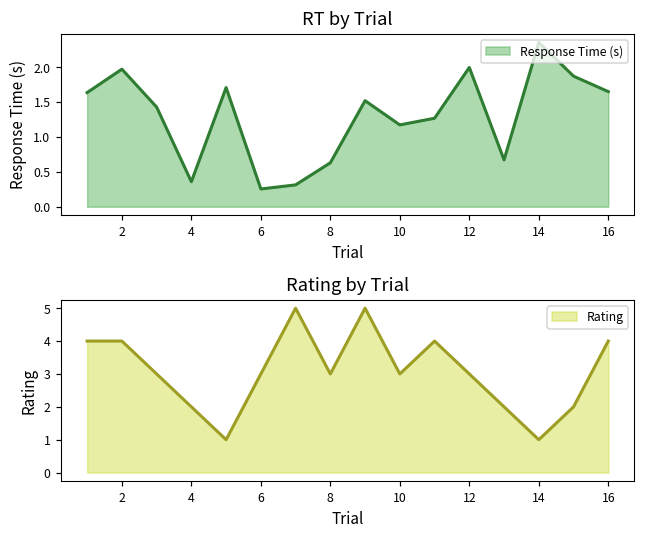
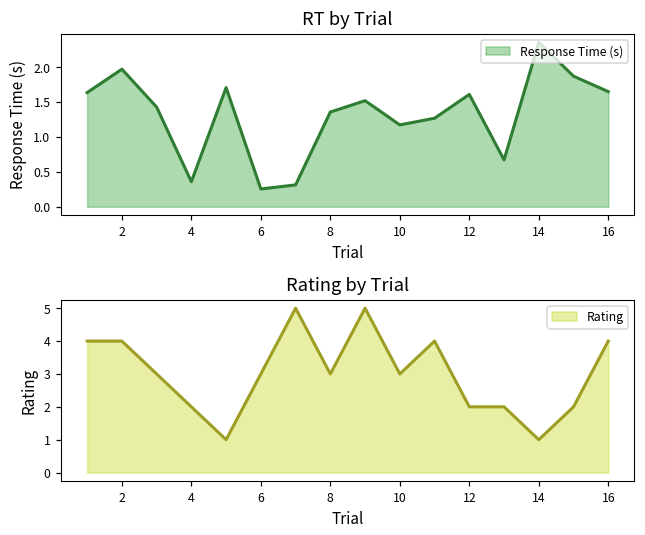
  {
    "RT by Trial": {
      "2": 2.0,
      "4": 0.4,
      "6": 0.3,
-     "8": 0.6,
+     "8": 1.4,
      "10": 1.2,
-     "12": 2.0,
+     "12": 1.6,
      "16": 1.7
    },
    "Rating by Trial": {
      "2": 4,
      "4": 2,
      "6": 3,
      "8": 3,
      "10": 3,
-     "12": 3,
+     "12": 2,
      "14": 1,
      "16": 4
    }
  }
